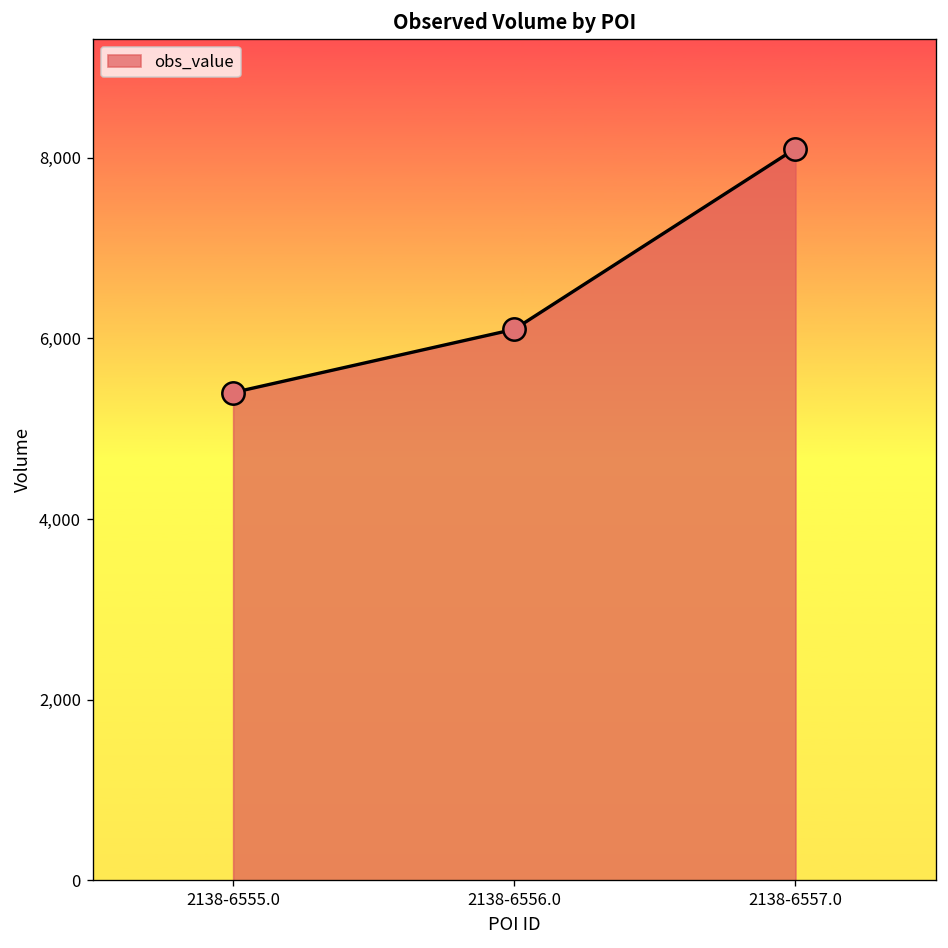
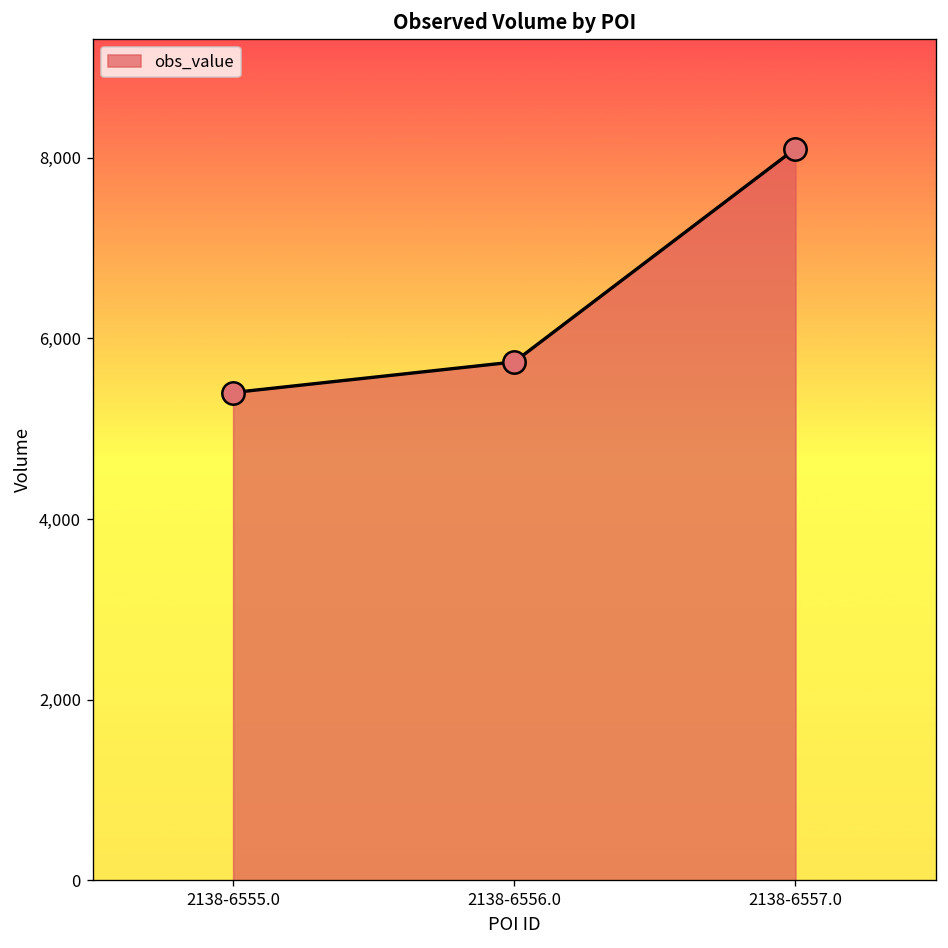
  {
    "2138-6555.0": "5,400",
-   "2138-6556.0": "6,100",
+   "2138-6556.0": "5,700",
    "2138-6557.0": "8,100"
  }
